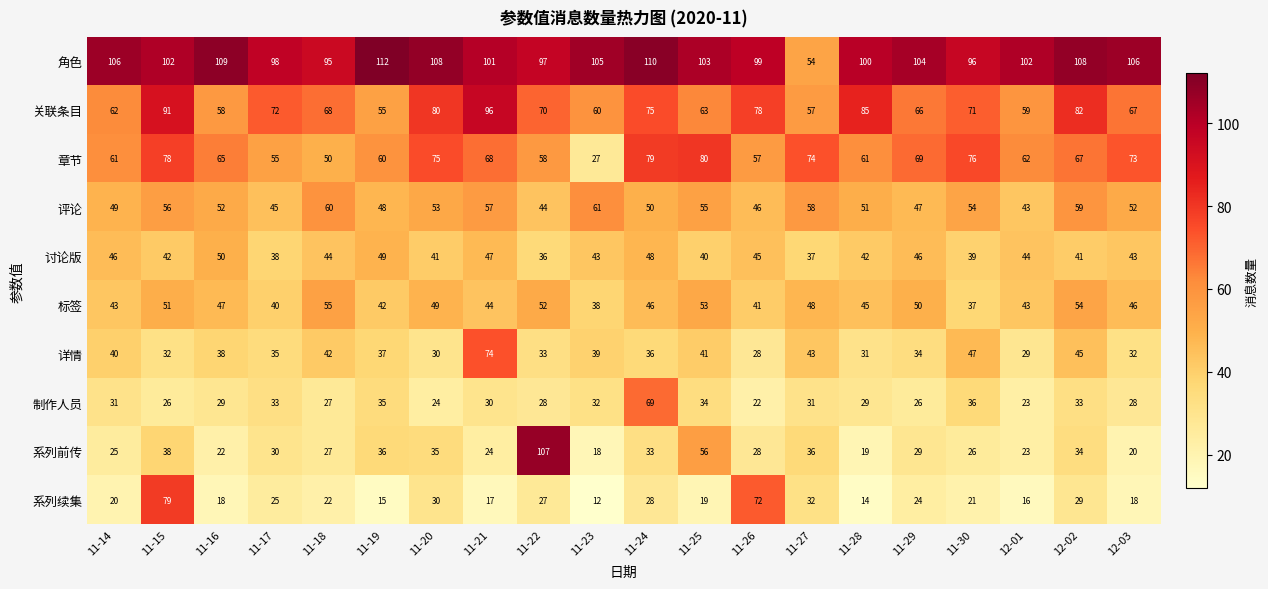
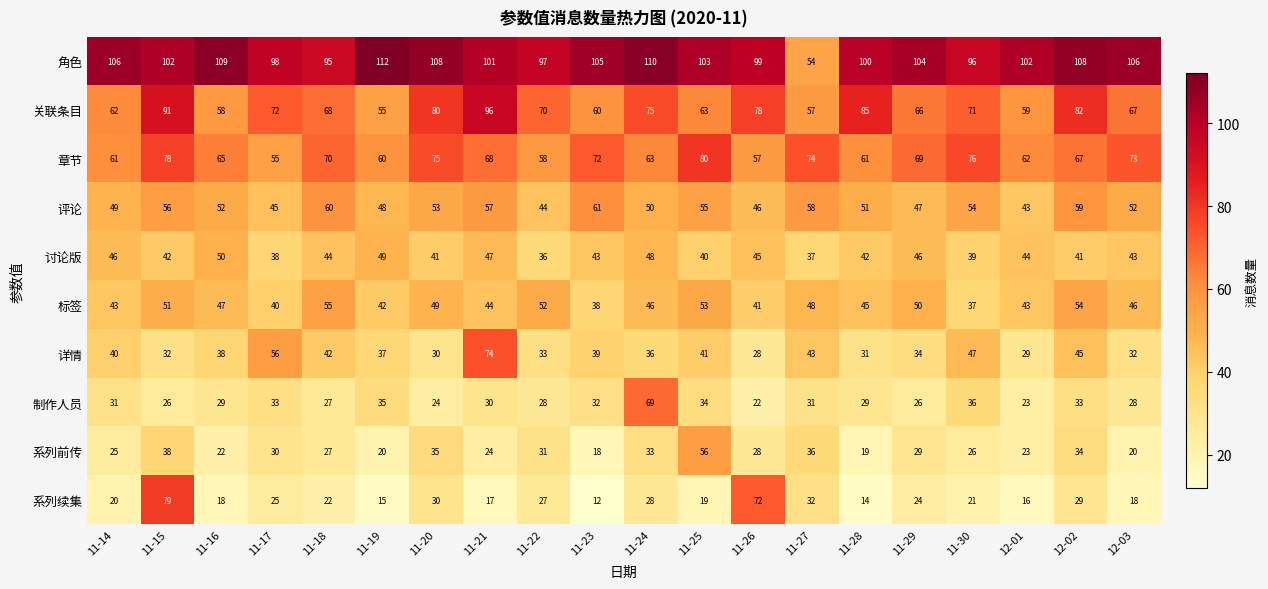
  {
    "角色": {
      "11-14": 106,
      "11-15": 102,
      "11-16": 109,
      "11-17": 98,
      "11-18": 95,
      "11-19": 112,
      "11-20": 108,
      "11-21": 101,
      "11-22": 97,
      "11-23": 105,
      "11-24": 110,
      "11-25": 103,
      "11-26": 99,
      "11-27": 54,
      "11-28": 100,
      "11-29": 104,
      "11-30": 96,
      "12-01": 102,
      "12-02": 108,
      "12-03": 106
    },
    "关联条目": {
      "11-14": 62,
      "11-15": 91,
      "11-16": 58,
      "11-17": 72,
      "11-18": 68,
      "11-19": 55,
      "11-20": 80,
      "11-21": 96,
      "11-22": 70,
      "11-23": 60,
      "11-24": 75,
      "11-25": 63,
      "11-26": 78,
      "11-27": 57,
      "11-28": 85,
      "11-29": 66,
      "11-30": 71,
      "12-01": 59,
      "12-02": 82,
      "12-03": 67
    },
    "章节": {
      "11-14": 61,
      "11-15": 78,
      "11-16": 65,
      "11-17": 55,
-     "11-18": 50,
+     "11-18": 70,
      "11-19": 60,
      "11-20": 75,
      "11-21": 68,
      "11-22": 58,
-     "11-23": 27,
-     "11-24": 79,
+     "11-23": 72,
+     "11-24": 63,
      "11-25": 80,
      "11-26": 57,
      "11-27": 74,
      "11-28": 61,
      "11-29": 69,
      "11-30": 76,
      "12-01": 62,
      "12-02": 67,
      "12-03": 73
    },
    "评论": {
      "11-14": 49,
      "11-15": 56,
      "11-16": 52,
      "11-17": 45,
      "11-18": 60,
      "11-19": 48,
      "11-20": 53,
      "11-21": 57,
      "11-22": 44,
      "11-23": 61,
      "11-24": 50,
      "11-25": 55,
      "11-26": 46,
      "11-27": 58,
      "11-28": 51,
      "11-29": 47,
      "11-30": 54,
      "12-01": 43,
      "12-02": 59,
      "12-03": 52
    },
    "讨论版": {
      "11-14": 46,
      "11-15": 42,
      "11-16": 50,
      "11-17": 38,
      "11-18": 44,
      "11-19": 49,
      "11-20": 41,
      "11-21": 47,
      "11-22": 36,
      "11-23": 43,
      "11-24": 48,
      "11-25": 40,
      "11-26": 45,
      "11-27": 37,
      "11-28": 42,
      "11-29": 46,
      "11-30": 39,
      "12-01": 44,
      "12-02": 41,
      "12-03": 43
    },
    "标签": {
      "11-14": 43,
      "11-15": 51,
      "11-16": 47,
      "11-17": 40,
      "11-18": 55,
      "11-19": 42,
      "11-20": 49,
      "11-21": 44,
      "11-22": 52,
      "11-23": 38,
      "11-24": 46,
      "11-25": 53,
      "11-26": 41,
      "11-27": 48,
      "11-28": 45,
      "11-29": 50,
      "11-30": 37,
      "12-01": 43,
      "12-02": 54,
      "12-03": 46
    },
    "详情": {
      "11-14": 40,
      "11-15": 32,
      "11-16": 38,
-     "11-17": 35,
+     "11-17": 56,
      "11-18": 42,
      "11-19": 37,
      "11-20": 30,
      "11-21": 74,
      "11-22": 33,
      "11-23": 39,
      "11-24": 36,
      "11-25": 41,
      "11-26": 28,
      "11-27": 43,
      "11-28": 31,
      "11-29": 34,
      "11-30": 47,
      "12-01": 29,
      "12-02": 45,
      "12-03": 32
    },
    "制作人员": {
      "11-14": 31,
      "11-15": 26,
      "11-16": 29,
      "11-17": 33,
      "11-18": 27,
      "11-19": 35,
      "11-20": 24,
      "11-21": 30,
      "11-22": 28,
      "11-23": 32,
      "11-24": 69,
      "11-25": 34,
      "11-26": 22,
      "11-27": 31,
      "11-28": 29,
      "11-29": 26,
      "11-30": 36,
      "12-01": 23,
      "12-02": 33,
      "12-03": 28
    },
    "系列前传": {
      "11-14": 25,
      "11-15": 38,
      "11-16": 22,
      "11-17": 30,
      "11-18": 27,
-     "11-19": 36,
+     "11-19": 20,
      "11-20": 35,
      "11-21": 24,
-     "11-22": 107,
+     "11-22": 31,
      "11-23": 18,
      "11-24": 33,
      "11-25": 56,
      "11-26": 28,
      "11-27": 36,
      "11-28": 19,
      "11-29": 29,
      "11-30": 26,
      "12-01": 23,
      "12-02": 34,
      "12-03": 20
    },
    "系列续集": {
      "11-14": 20,
      "11-15": 79,
      "11-16": 18,
      "11-17": 25,
      "11-18": 22,
      "11-19": 15,
      "11-20": 30,
      "11-21": 17,
      "11-22": 27,
      "11-23": 12,
      "11-24": 28,
      "11-25": 19,
      "11-26": 72,
      "11-27": 32,
      "11-28": 14,
      "11-29": 24,
      "11-30": 21,
      "12-01": 16,
      "12-02": 29,
      "12-03": 18
    }
  }
